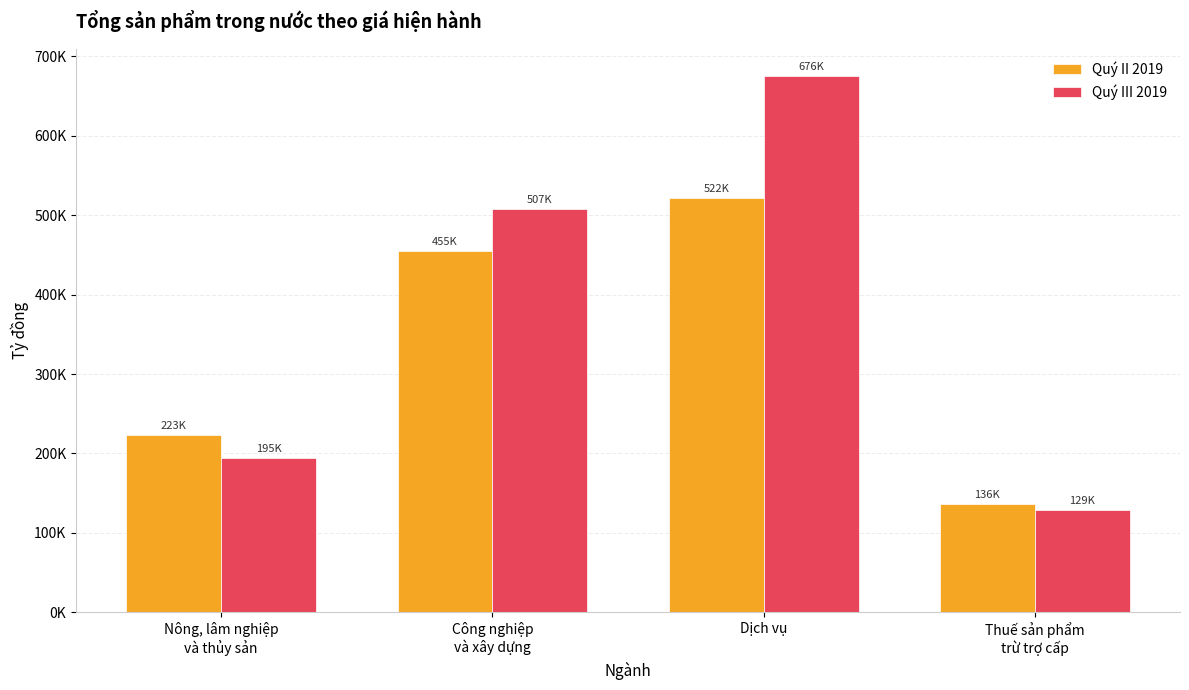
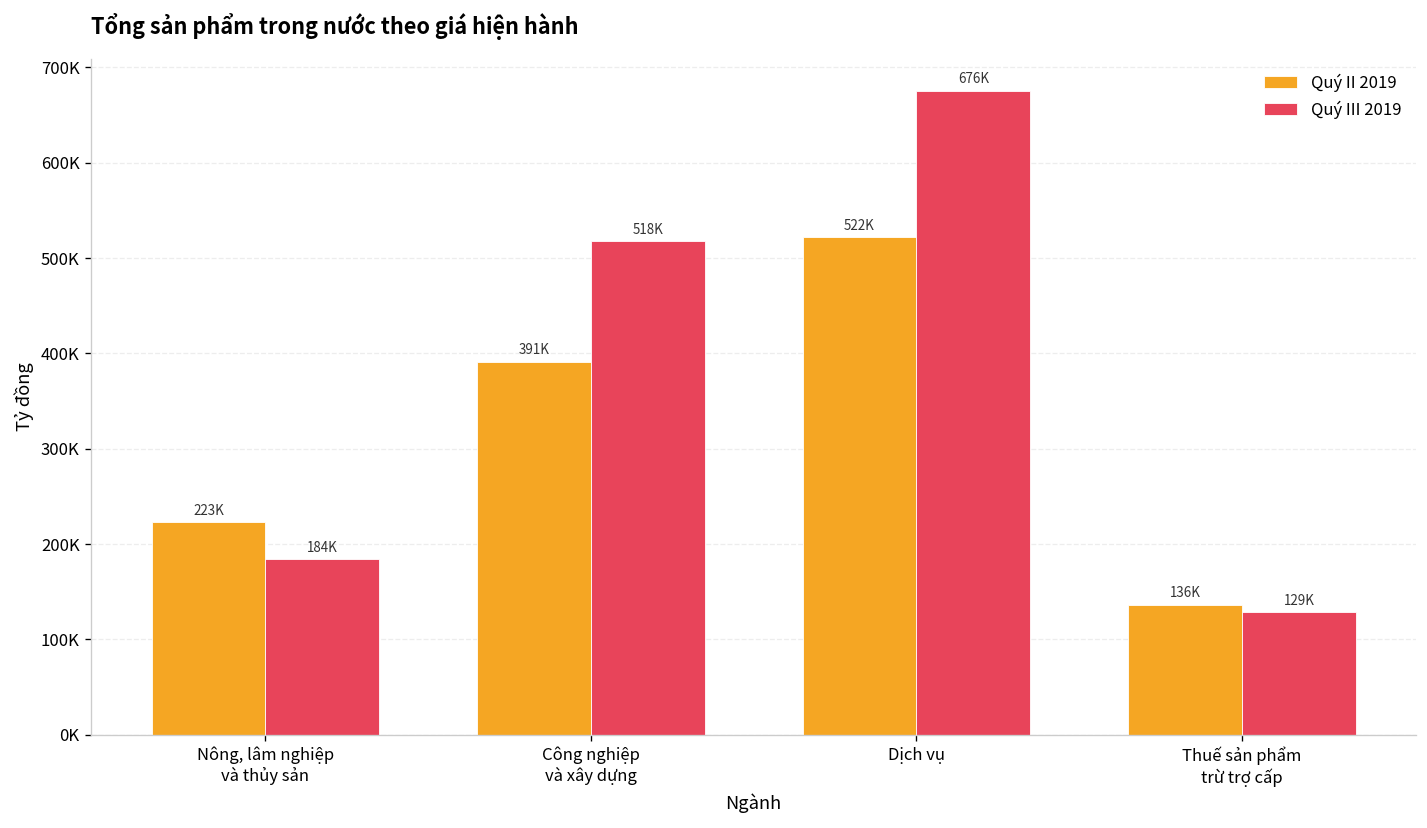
  {
    "Quý II 2019": {
      "Nông, lâm nghiệp và thủy sản": "223K",
-     "Công nghiệp và xây dựng": "455K",
+     "Công nghiệp và xây dựng": "391K",
      "Dịch vụ": "522K",
      "Thuế sản phẩm trừ trợ cấp": "136K"
    },
    "Quý III 2019": {
-     "Nông, lâm nghiệp và thủy sản": "195K",
-     "Công nghiệp và xây dựng": "507K",
+     "Nông, lâm nghiệp và thủy sản": "184K",
+     "Công nghiệp và xây dựng": "518K",
      "Dịch vụ": "676K",
      "Thuế sản phẩm trừ trợ cấp": "129K"
    }
  }
